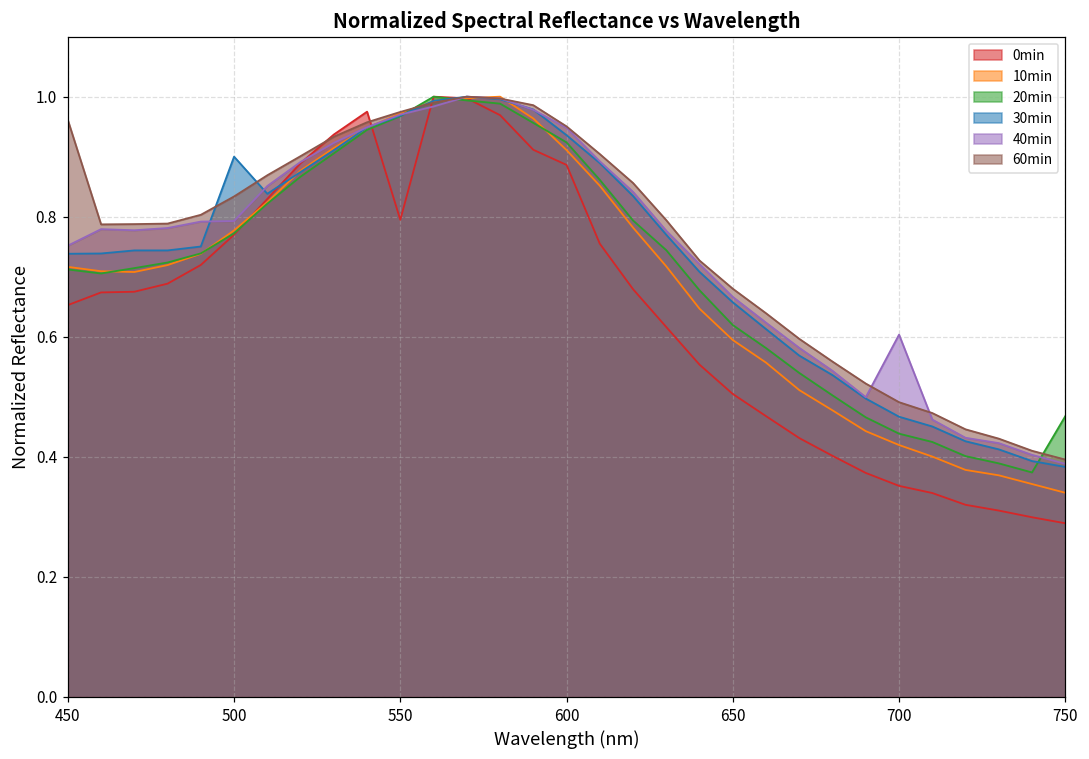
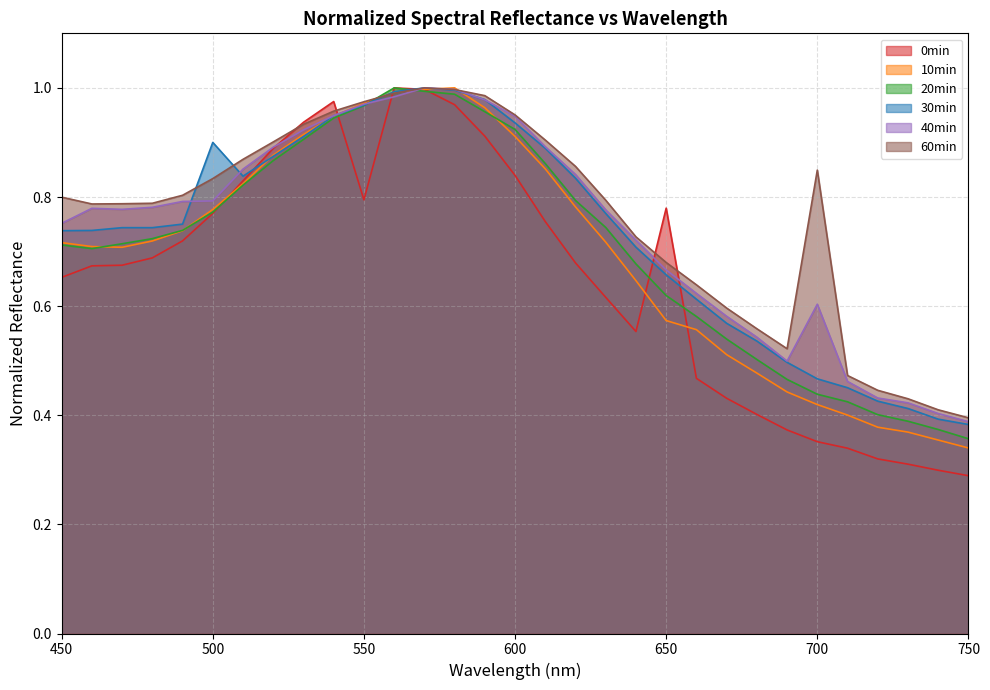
  {
    "0min": {
      "450": 0.65,
      "550": 0.79,
-     "600": 0.89,
-     "650": 0.50,
+     "600": 0.84,
+     "650": 0.78,
      "700": 0.35,
      "750": 0.29
    },
    "10min": {
      "500": 0.78,
      "600": 0.91,
-     "650": 0.59,
+     "650": 0.57,
      "700": 0.42,
      "750": 0.34
    },
    "20min": {
      "600": 0.92,
      "650": 0.62,
      "700": 0.44,
-     "750": 0.47
+     "750": 0.36
    },
    "30min": {
      "450": 0.74,
      "500": 0.90,
      "600": 0.94,
      "650": 0.66,
      "700": 0.47,
      "750": 0.38
    },
    "40min": {
      "450": 0.75,
      "500": 0.79,
      "650": 0.67,
      "700": 0.60,
      "750": 0.39
    },
    "60min": {
-     "450": 0.96,
+     "450": 0.80,
      "500": 0.83,
      "650": 0.68,
-     "700": 0.49,
+     "700": 0.85,
      "750": 0.40
    }
  }
